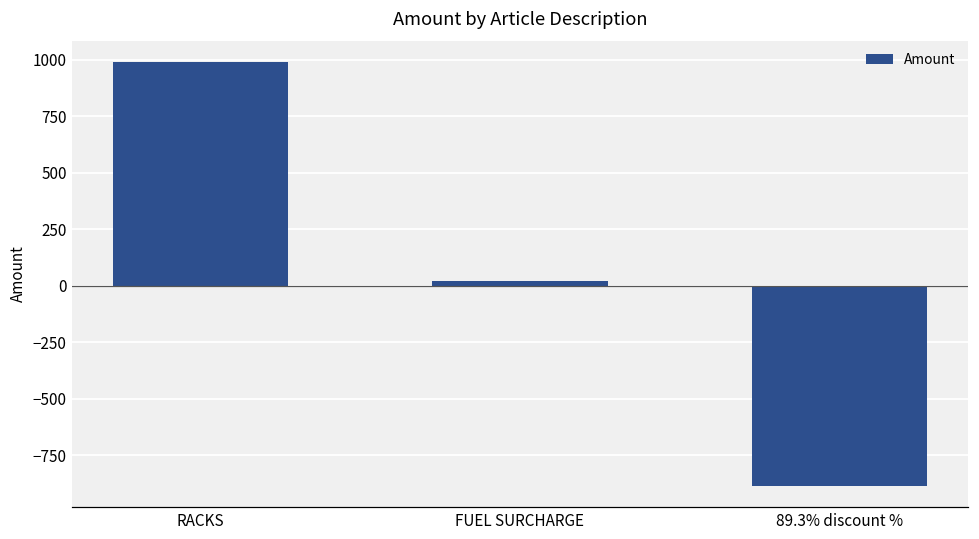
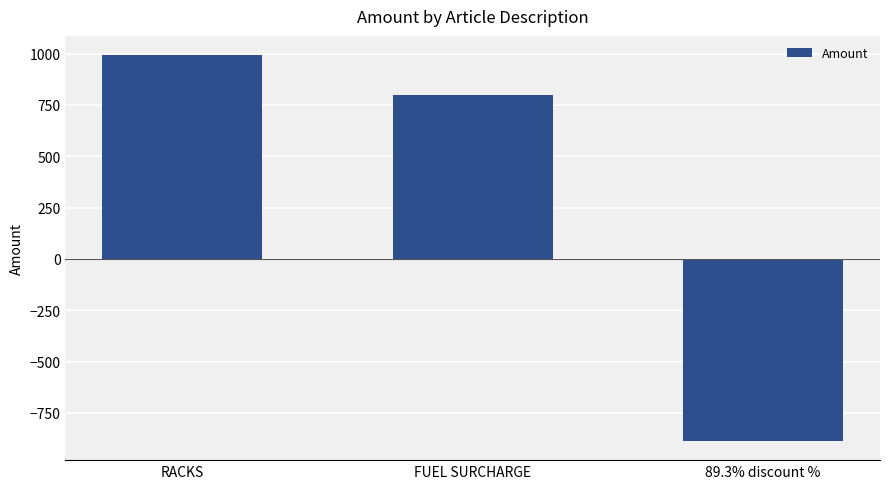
  {
    "RACKS": 990,
-   "FUEL SURCHARGE": 20,
+   "FUEL SURCHARGE": 800,
    "89.3% discount %": -890
  }
